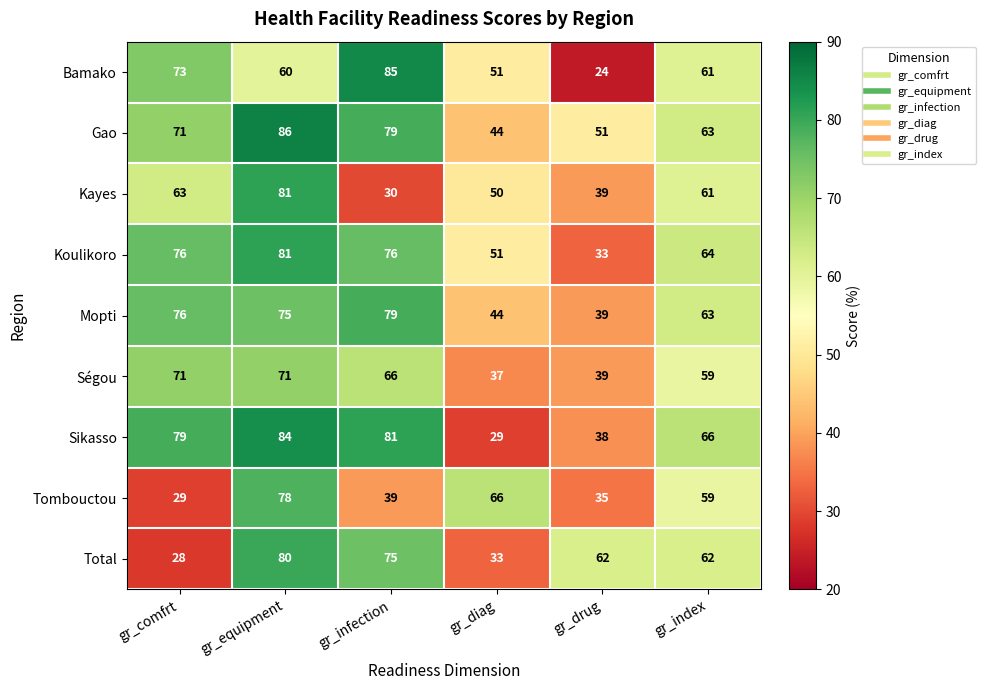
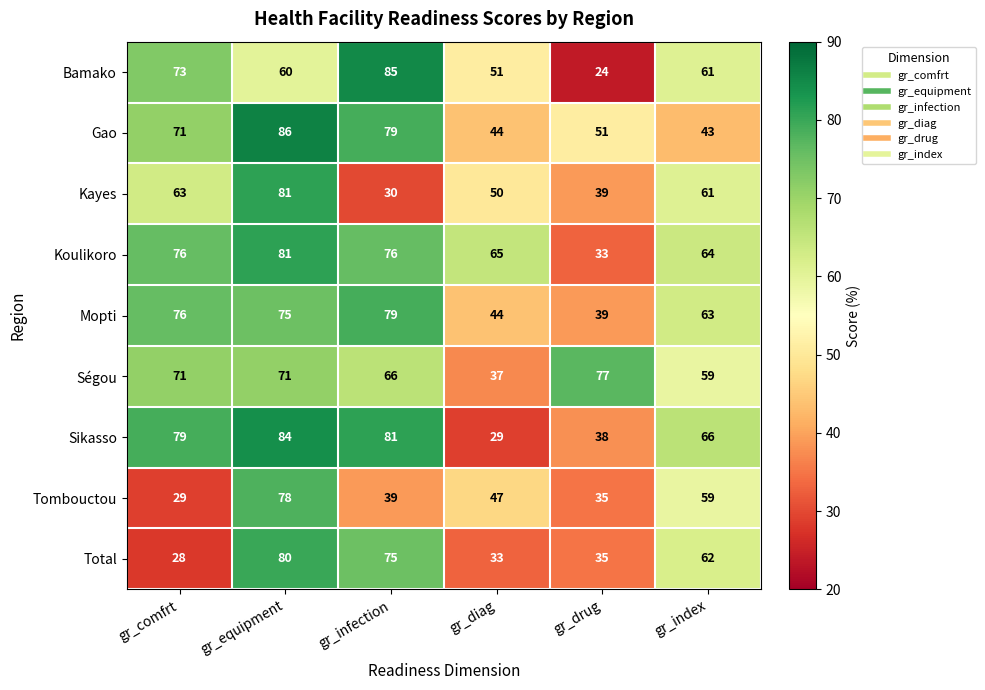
  {
    "Bamako": {
      "gr_comfrt": 73,
      "gr_equipment": 60,
      "gr_infection": 85,
      "gr_diag": 51,
      "gr_drug": 24,
      "gr_index": 61
    },
    "Gao": {
      "gr_comfrt": 71,
      "gr_equipment": 86,
      "gr_infection": 79,
      "gr_diag": 44,
      "gr_drug": 51,
-     "gr_index": 63
+     "gr_index": 43
    },
    "Kayes": {
      "gr_comfrt": 63,
      "gr_equipment": 81,
      "gr_infection": 30,
      "gr_diag": 50,
      "gr_drug": 39,
      "gr_index": 61
    },
    "Koulikoro": {
      "gr_comfrt": 76,
      "gr_equipment": 81,
      "gr_infection": 76,
-     "gr_diag": 51,
+     "gr_diag": 65,
      "gr_drug": 33,
      "gr_index": 64
    },
    "Mopti": {
      "gr_comfrt": 76,
      "gr_equipment": 75,
      "gr_infection": 79,
      "gr_diag": 44,
      "gr_drug": 39,
      "gr_index": 63
    },
    "Ségou": {
      "gr_comfrt": 71,
      "gr_equipment": 71,
      "gr_infection": 66,
      "gr_diag": 37,
-     "gr_drug": 39,
+     "gr_drug": 77,
      "gr_index": 59
    },
    "Sikasso": {
      "gr_comfrt": 79,
      "gr_equipment": 84,
      "gr_infection": 81,
      "gr_diag": 29,
      "gr_drug": 38,
      "gr_index": 66
    },
    "Tombouctou": {
      "gr_comfrt": 29,
      "gr_equipment": 78,
      "gr_infection": 39,
-     "gr_diag": 66,
+     "gr_diag": 47,
      "gr_drug": 35,
      "gr_index": 59
    },
    "Total": {
      "gr_comfrt": 28,
      "gr_equipment": 80,
      "gr_infection": 75,
      "gr_diag": 33,
-     "gr_drug": 62,
+     "gr_drug": 35,
      "gr_index": 62
    }
  }
